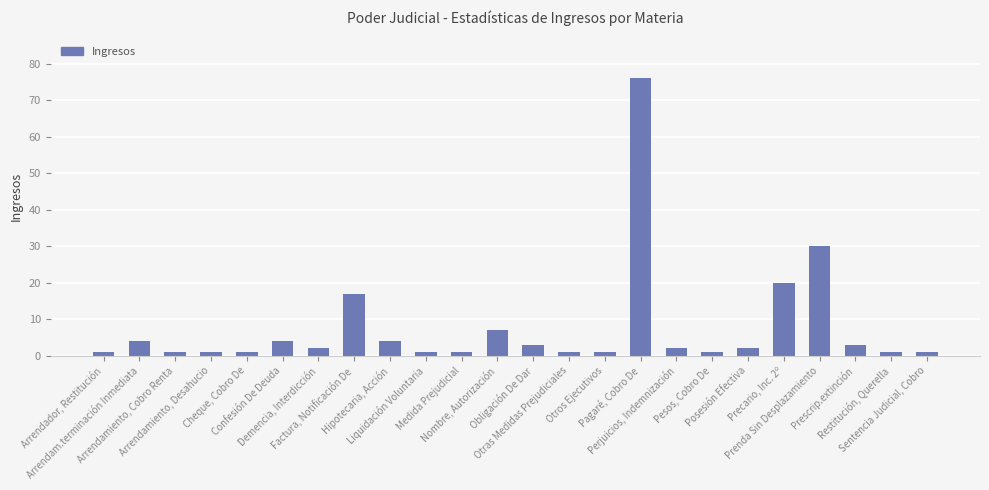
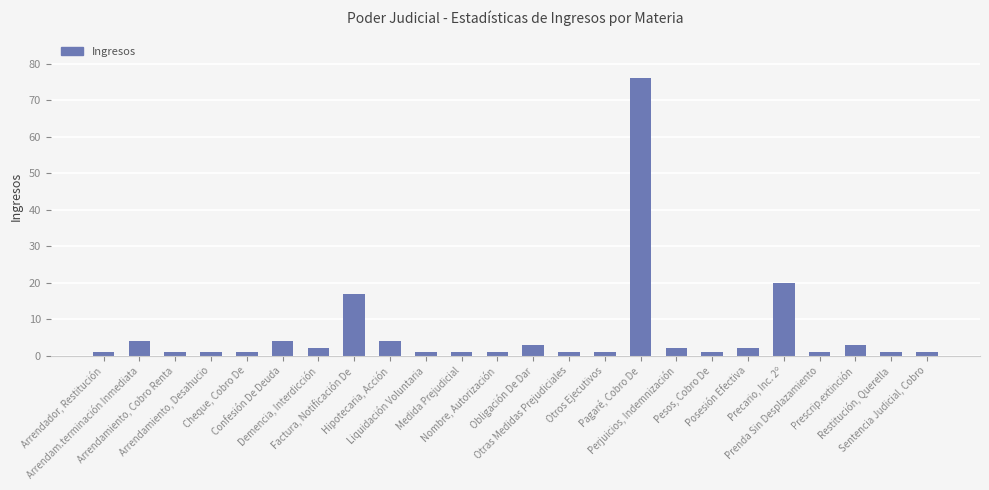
  {
    "Arrendador, Restitución": 1,
    "Arrendam.terminación Inmediata": 4,
    "Arrendamiento, Cobro Renta": 1,
    "Arrendamiento, Desahucio": 1,
    "Cheque, Cobro De": 1,
    "Confesión De Deuda": 4,
    "Demencia, Interdicción": 2,
    "Factura, Notificación De": 17,
    "Hipotecaria, Acción": 4,
    "Liquidación Voluntaria": 1,
    "Medida Prejudicial": 1,
-   "Nombre, Autorización": 7,
+   "Nombre, Autorización": 1,
    "Obligación De Dar": 3,
    "Otras Medidas Prejudiciales": 1,
    "Otros Ejecutivos": 1,
    "Pagaré, Cobro De": 76,
    "Perjuicios, Indemnización": 2,
    "Pesos, Cobro De": 1,
    "Posesión Efectiva": 2,
    "Precario, Inc. 2º": 20,
-   "Prenda Sin Desplazamiento": 30,
+   "Prenda Sin Desplazamiento": 1,
    "Prescrip.extinción": 3,
    "Restitución, Querella": 1,
    "Sentencia Judicial, Cobro": 1
  }
